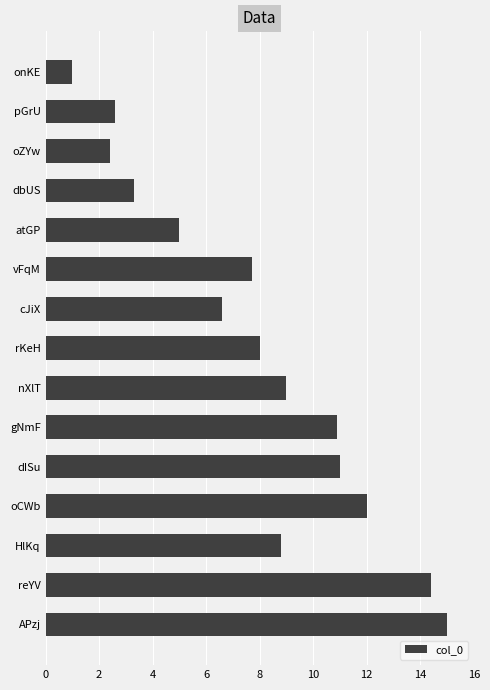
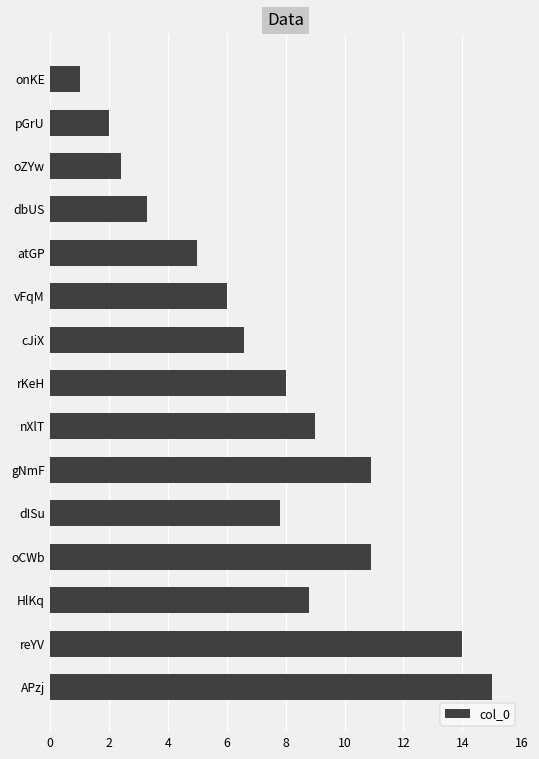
  {
    "onKE": 1.0,
-   "pGrU": 2.6,
+   "pGrU": 2.0,
    "oZYw": 2.4,
    "dbUS": 3.3,
    "atGP": 5.0,
-   "vFqM": 7.7,
+   "vFqM": 6.0,
    "cJiX": 6.6,
    "rKeH": 8.0,
    "nXlT": 9.0,
    "gNmF": 10.9,
-   "dISu": 11.0,
-   "oCWb": 12.0,
+   "dISu": 7.8,
+   "oCWb": 10.9,
    "HlKq": 8.8,
-   "reYV": 14.4,
+   "reYV": 14.0,
    "APzj": 15.0
  }
